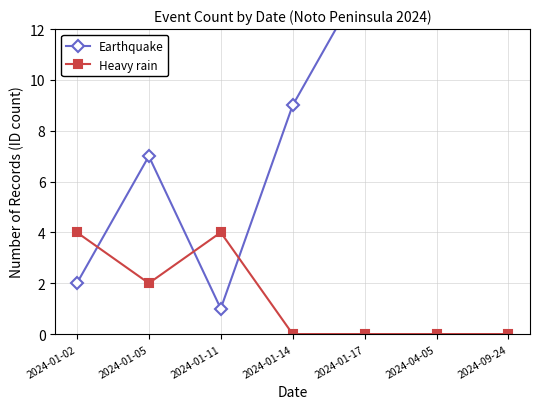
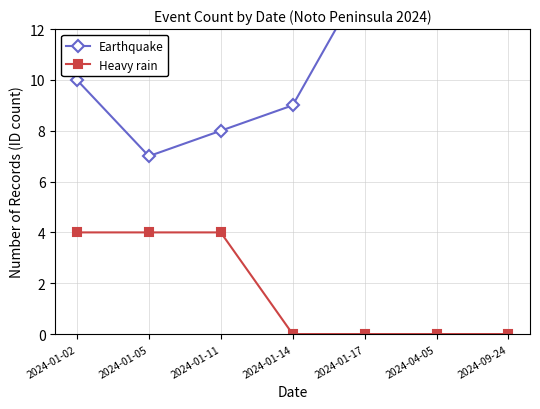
  {
    "Earthquake": {
-     "2024-01-02": 2,
+     "2024-01-02": 10,
      "2024-01-05": 7,
-     "2024-01-11": 1,
+     "2024-01-11": 8,
      "2024-01-14": 9
    },
    "Heavy rain": {
      "2024-01-02": 4,
-     "2024-01-05": 2,
+     "2024-01-05": 4,
      "2024-01-11": 4,
      "2024-01-14": 0,
      "2024-01-17": 0,
      "2024-04-05": 0,
      "2024-09-24": 0
    }
  }
